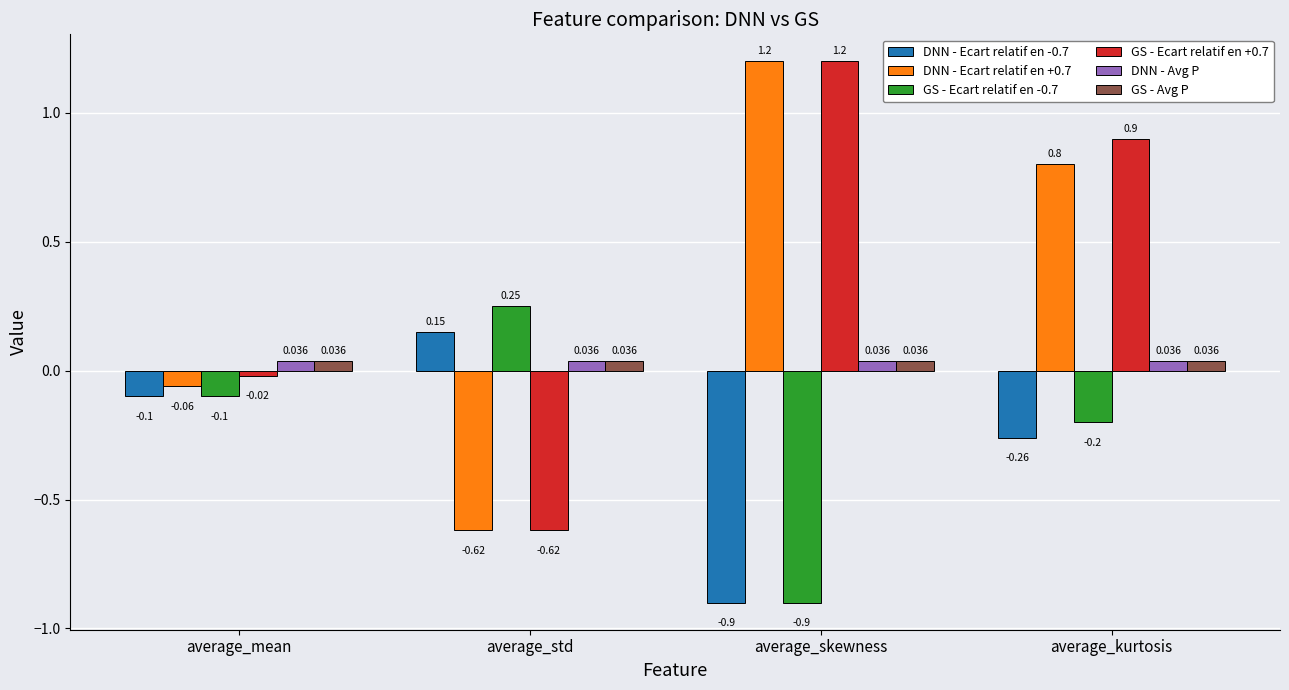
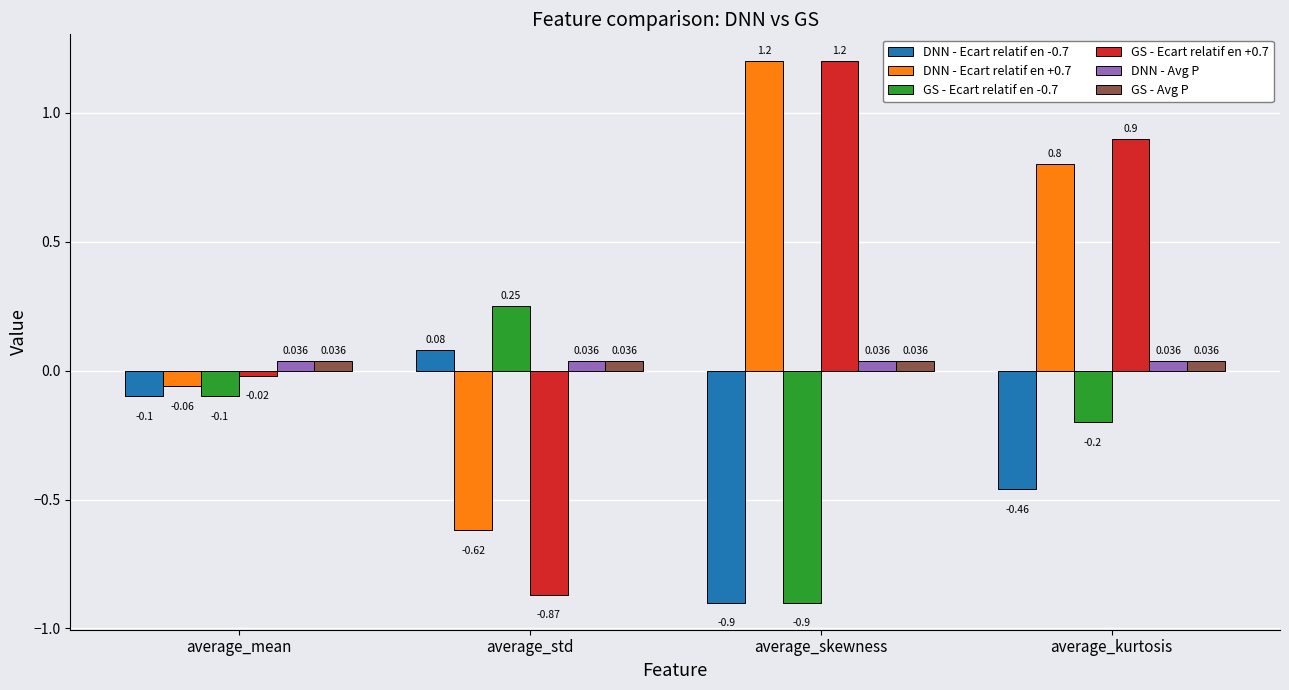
  {
    "DNN - Ecart relatif en -0.7": {
      "average_mean": -0.1,
-     "average_std": 0.15,
+     "average_std": 0.08,
      "average_skewness": -0.9,
-     "average_kurtosis": -0.26
+     "average_kurtosis": -0.46
    },
    "DNN - Ecart relatif en +0.7": {
      "average_mean": -0.06,
      "average_std": -0.62,
      "average_skewness": 1.2,
      "average_kurtosis": 0.8
    },
    "GS - Ecart relatif en -0.7": {
      "average_mean": -0.1,
      "average_std": 0.25,
      "average_skewness": -0.9,
      "average_kurtosis": -0.2
    },
    "GS - Ecart relatif en +0.7": {
      "average_mean": -0.02,
-     "average_std": -0.62,
+     "average_std": -0.87,
      "average_skewness": 1.2,
      "average_kurtosis": 0.9
    },
    "DNN - Avg P": {
      "average_mean": 0.036,
      "average_std": 0.036,
      "average_skewness": 0.036,
      "average_kurtosis": 0.036
    },
    "GS - Avg P": {
      "average_mean": 0.036,
      "average_std": 0.036,
      "average_skewness": 0.036,
      "average_kurtosis": 0.036
    }
  }
